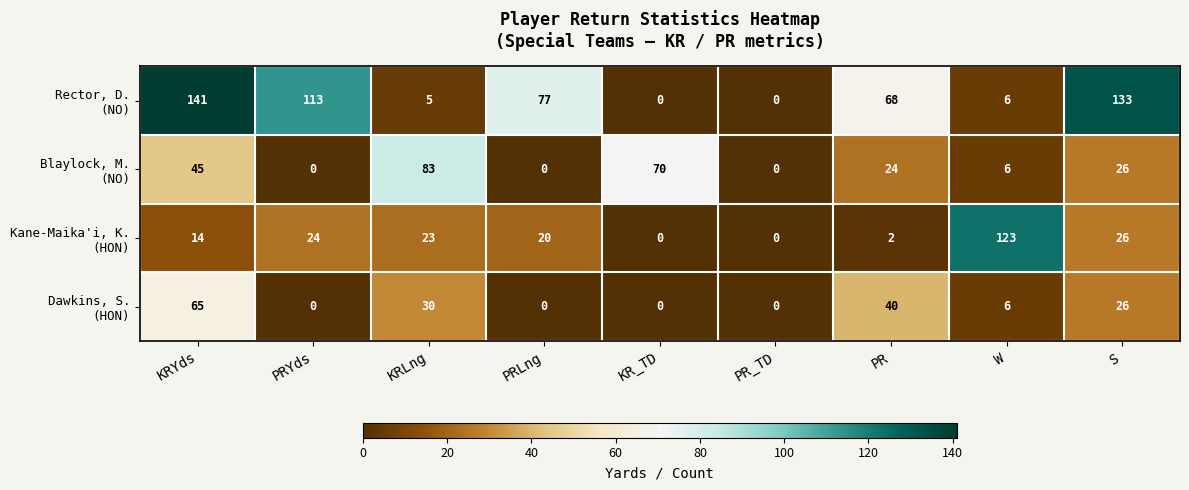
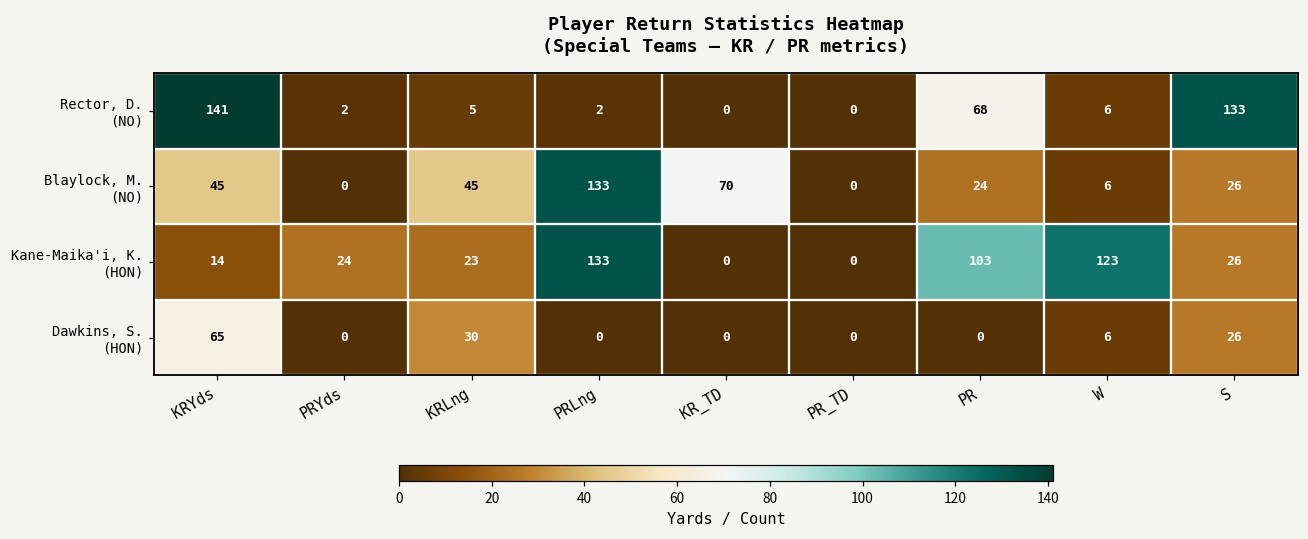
  {
    "Rector, D. (NO)": {
      "KRYds": 141,
-     "PRYds": 113,
+     "PRYds": 2,
      "KRLng": 5,
-     "PRLng": 77,
+     "PRLng": 2,
      "KR_TD": 0,
      "PR_TD": 0,
      "PR": 68,
      "W": 6,
      "S": 133
    },
    "Blaylock, M. (NO)": {
      "KRYds": 45,
      "PRYds": 0,
-     "KRLng": 83,
-     "PRLng": 0,
+     "KRLng": 45,
+     "PRLng": 133,
      "KR_TD": 70,
      "PR_TD": 0,
      "PR": 24,
      "W": 6,
      "S": 26
    },
    "Kane-Maika'i, K. (HON)": {
      "KRYds": 14,
      "PRYds": 24,
      "KRLng": 23,
-     "PRLng": 20,
+     "PRLng": 133,
      "KR_TD": 0,
      "PR_TD": 0,
-     "PR": 2,
+     "PR": 103,
      "W": 123,
      "S": 26
    },
    "Dawkins, S. (HON)": {
      "KRYds": 65,
      "PRYds": 0,
      "KRLng": 30,
      "PRLng": 0,
      "KR_TD": 0,
      "PR_TD": 0,
-     "PR": 40,
+     "PR": 0,
      "W": 6,
      "S": 26
    }
  }
